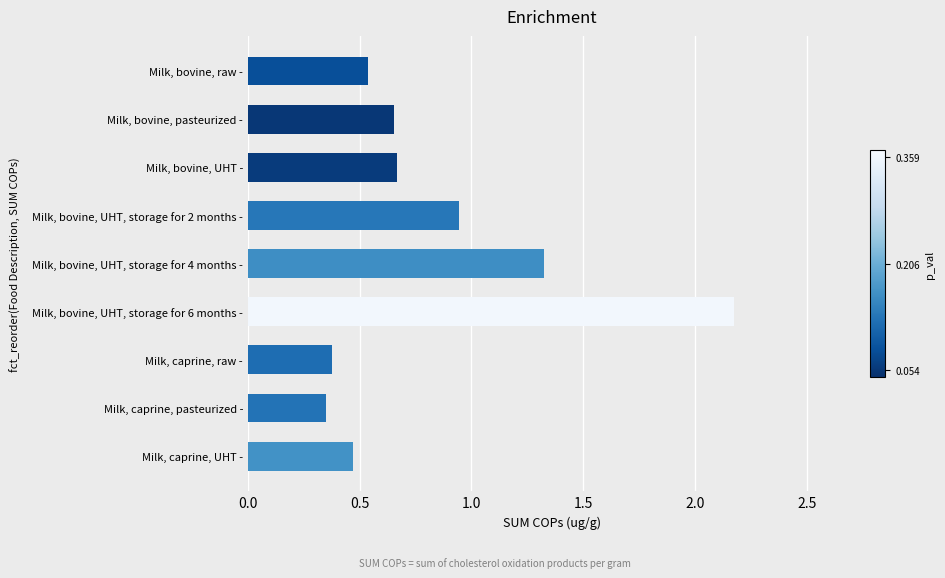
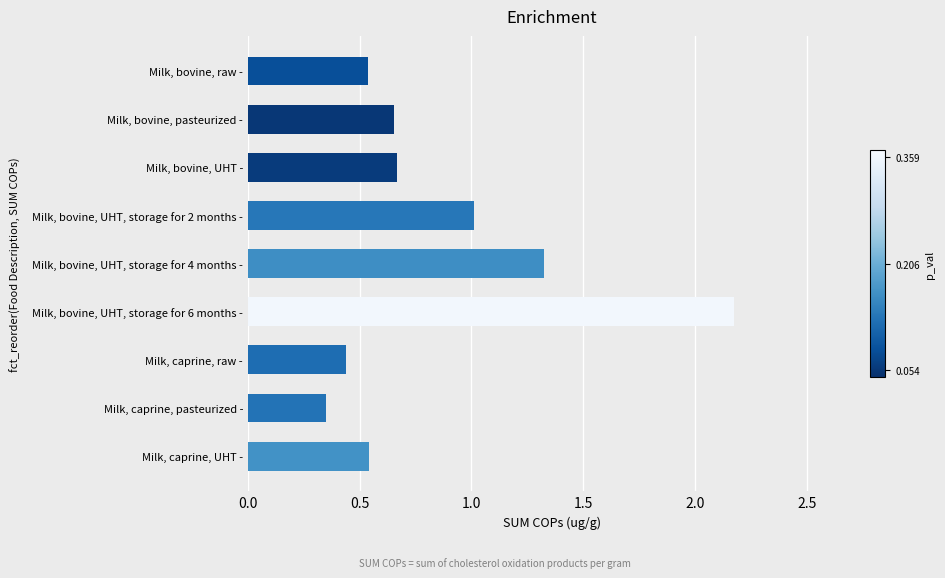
  {
    "Milk, bovine, raw -": 0.54,
    "Milk, bovine, pasteurized -": 0.65,
    "Milk, bovine, UHT -": 0.67,
-   "Milk, bovine, UHT, storage for 2 months -": 0.94,
+   "Milk, bovine, UHT, storage for 2 months -": 1.01,
    "Milk, bovine, UHT, storage for 4 months -": 1.32,
    "Milk, bovine, UHT, storage for 6 months -": 2.17,
-   "Milk, caprine, raw -": 0.38,
+   "Milk, caprine, raw -": 0.44,
    "Milk, caprine, pasteurized -": 0.35,
-   "Milk, caprine, UHT -": 0.47
+   "Milk, caprine, UHT -": 0.54
  }
